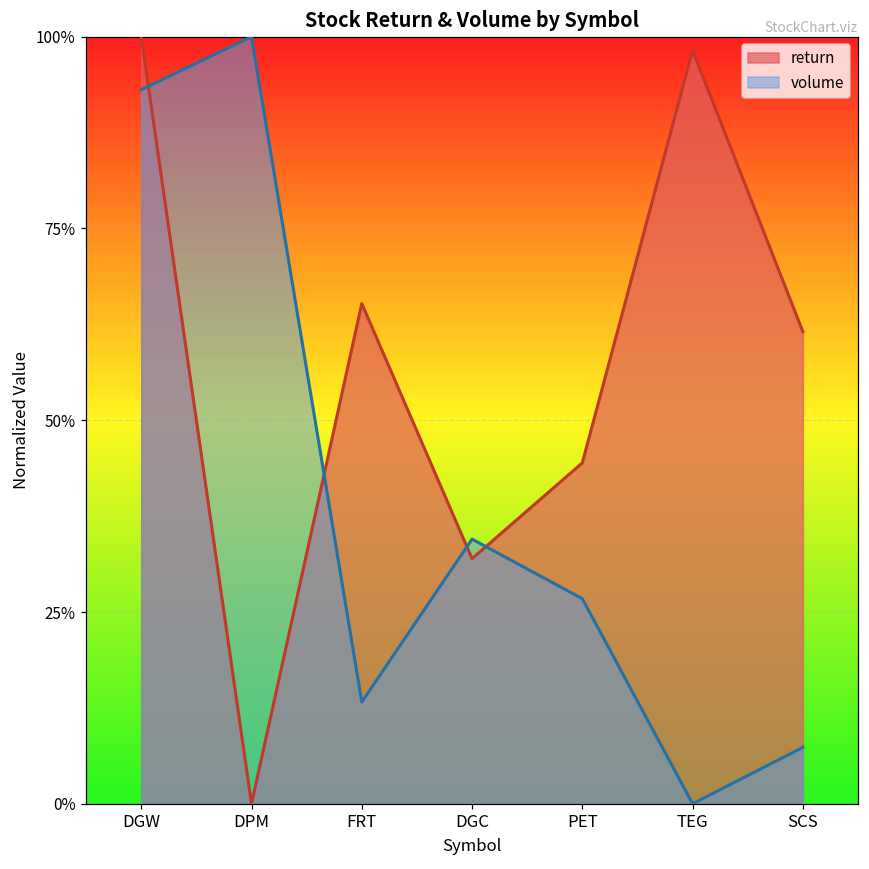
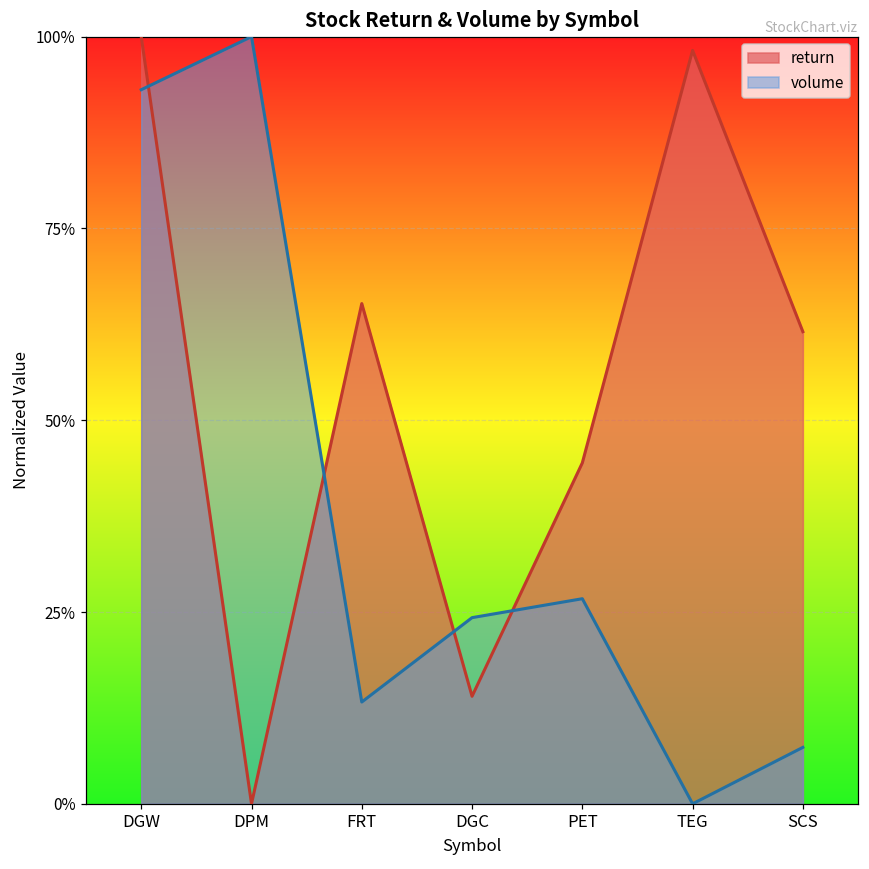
  {
    "return": {
      "DGW": "100%",
      "DPM": "0%",
      "FRT": "65%",
-     "DGC": "32%",
+     "DGC": "14%",
      "PET": "44%",
      "TEG": "98%",
      "SCS": "62%"
    },
    "volume": {
      "DGW": "93%",
      "DPM": "100%",
      "FRT": "13%",
-     "DGC": "35%",
+     "DGC": "24%",
      "PET": "27%",
      "TEG": "0%",
      "SCS": "7%"
    }
  }
